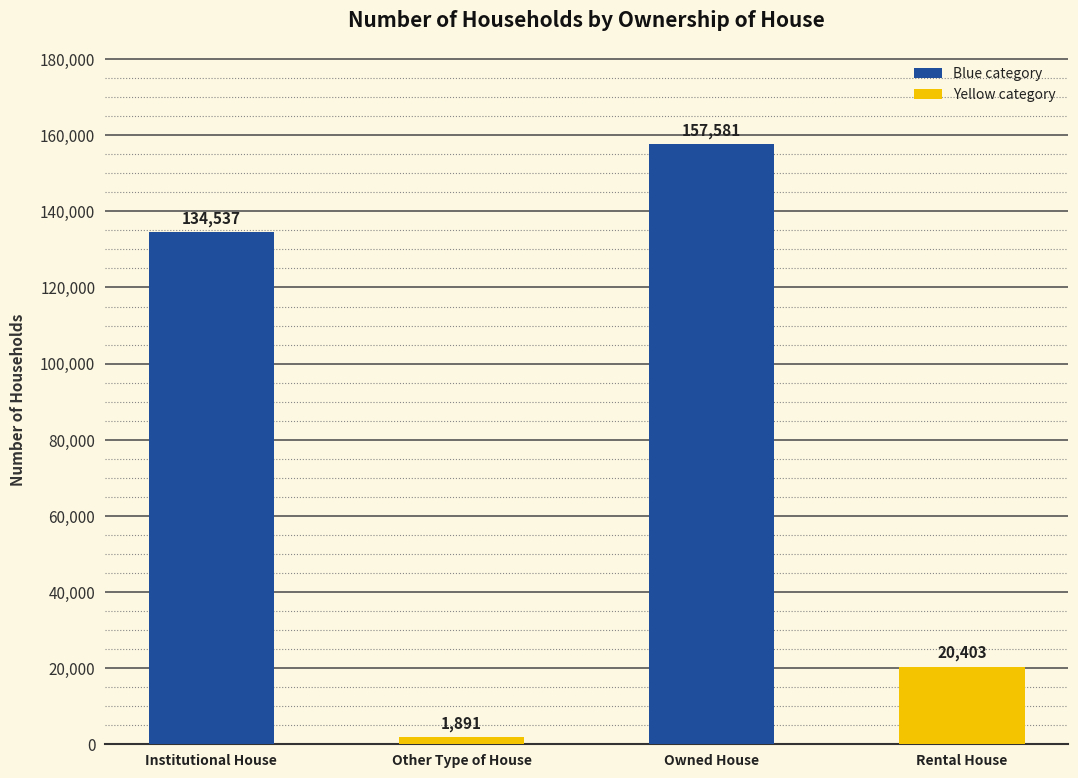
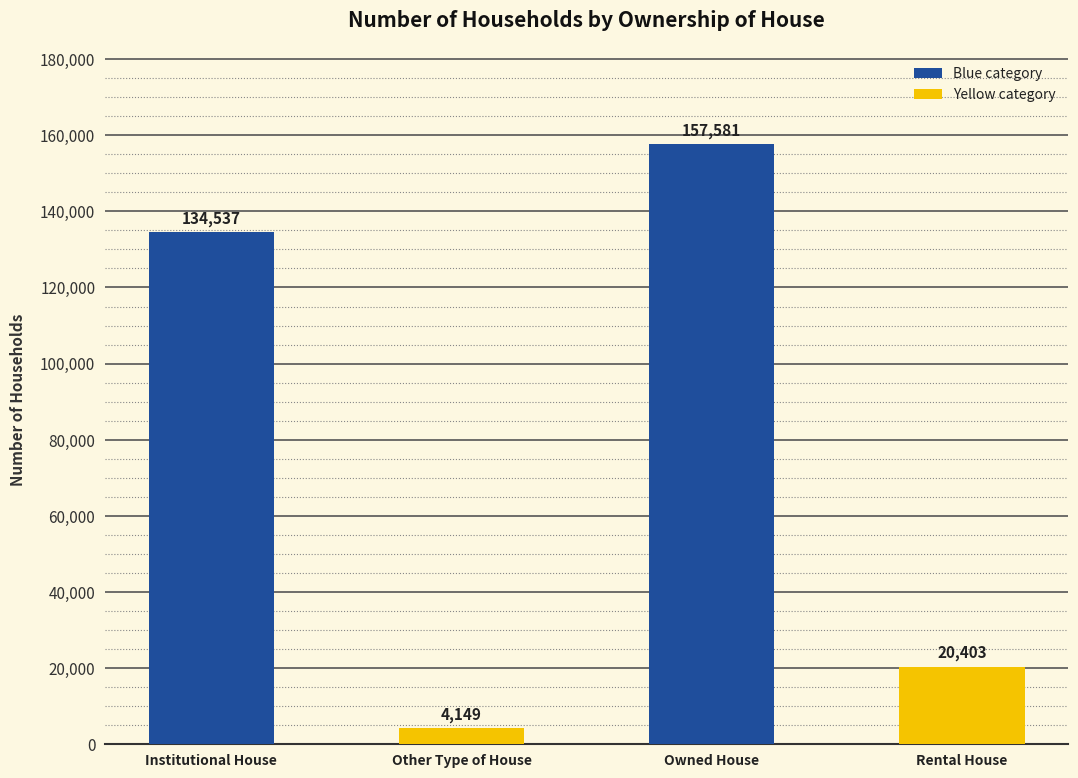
  {
    "Institutional House": "134,537",
-   "Other Type of House": "1,891",
+   "Other Type of House": "4,149",
    "Owned House": "157,581",
    "Rental House": "20,403"
  }
